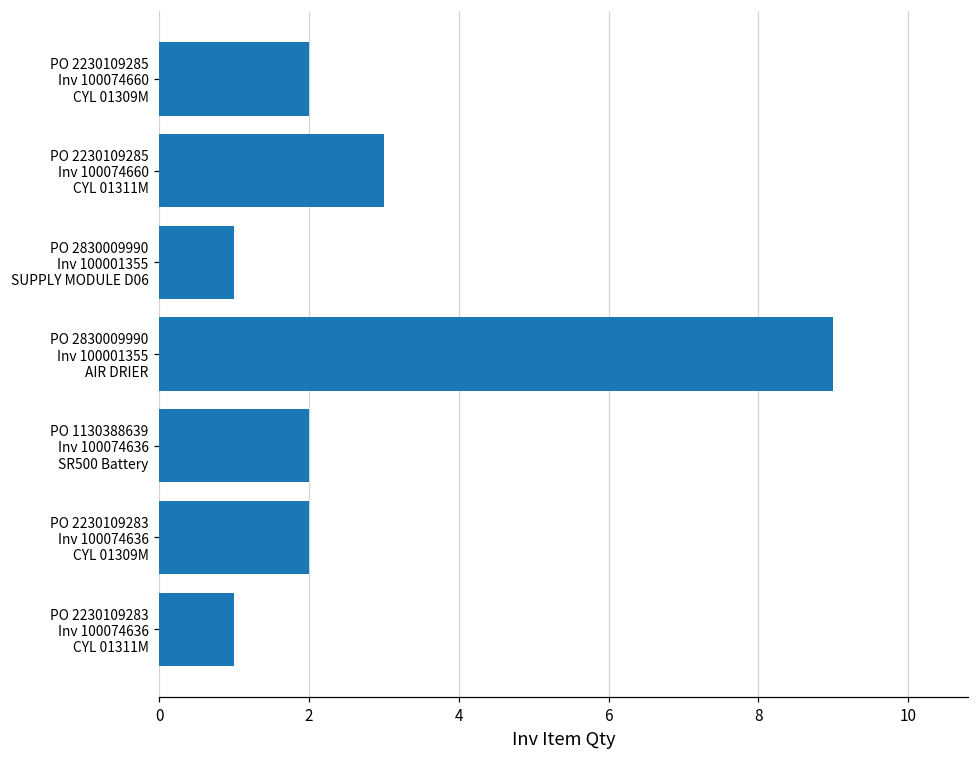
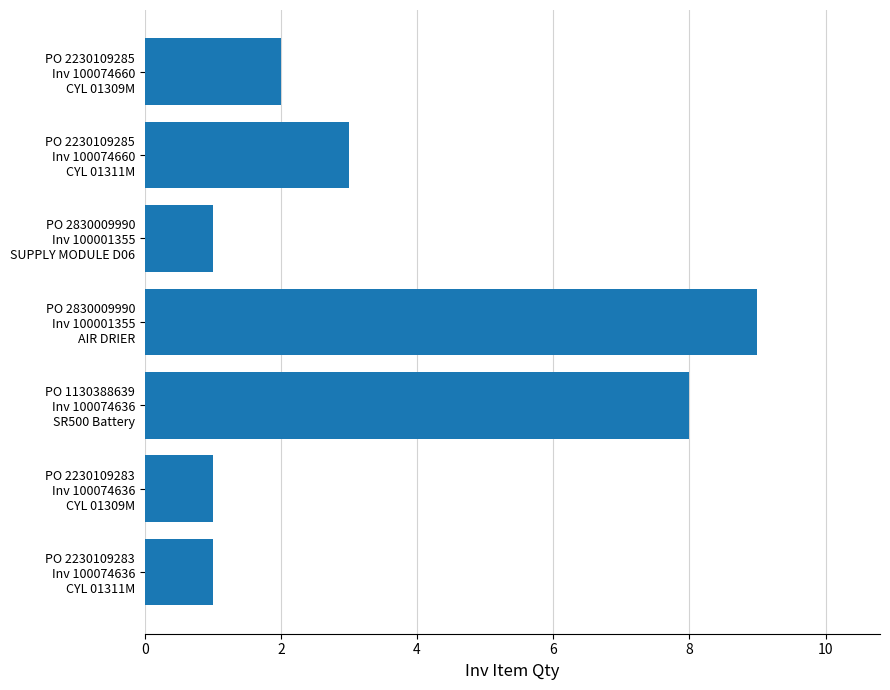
  {
    "PO 2230109285 Inv 100074660 CYL 01309M": 2,
    "PO 2230109285 Inv 100074660 CYL 01311M": 3,
    "PO 2830009990 Inv 100001355 SUPPLY MODULE D06": 1,
    "PO 2830009990 Inv 100001355 AIR DRIER": 9,
-   "PO 1130388639 Inv 100074636 SR500 Battery": 2,
-   "PO 2230109283 Inv 100074636 CYL 01309M": 2,
+   "PO 1130388639 Inv 100074636 SR500 Battery": 8,
+   "PO 2230109283 Inv 100074636 CYL 01309M": 1,
    "PO 2230109283 Inv 100074636 CYL 01311M": 1
  }
